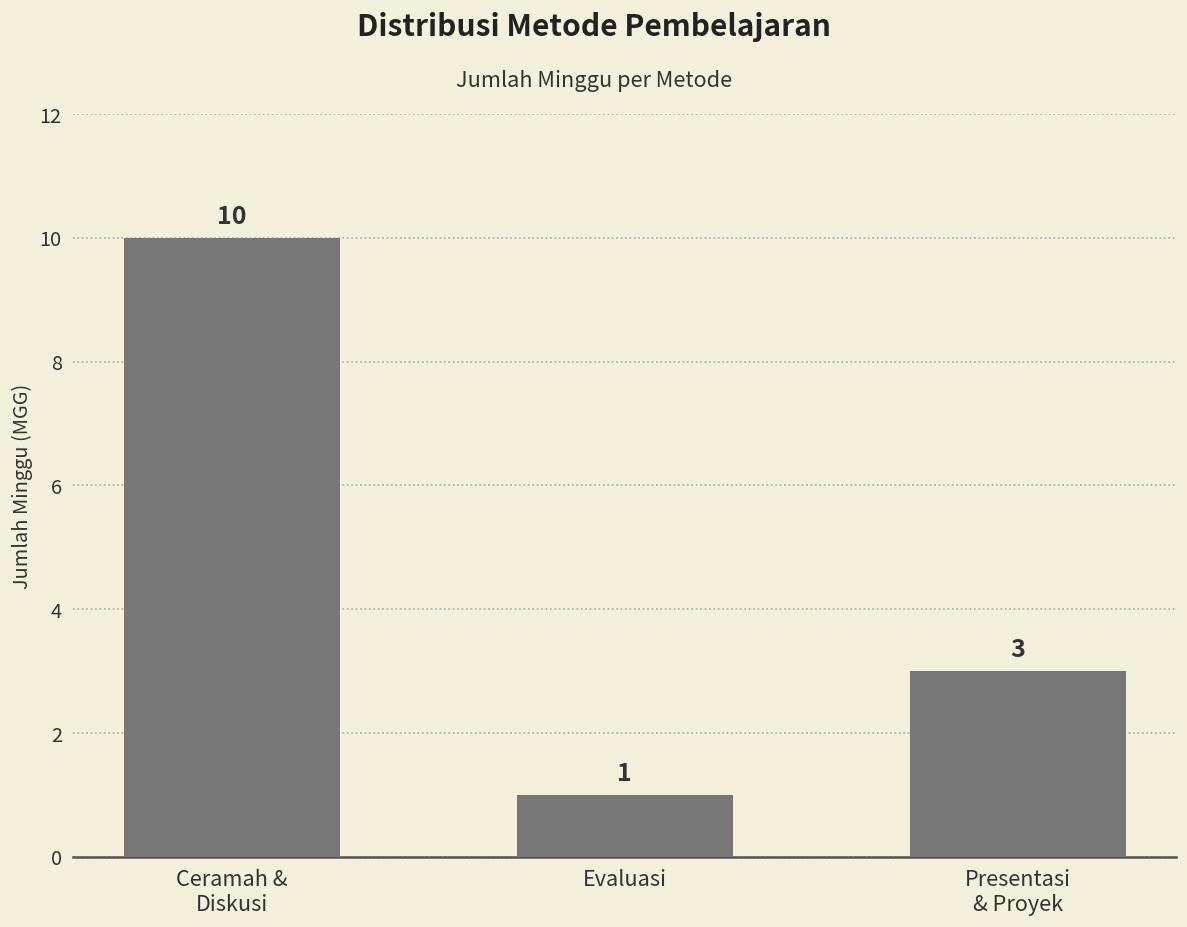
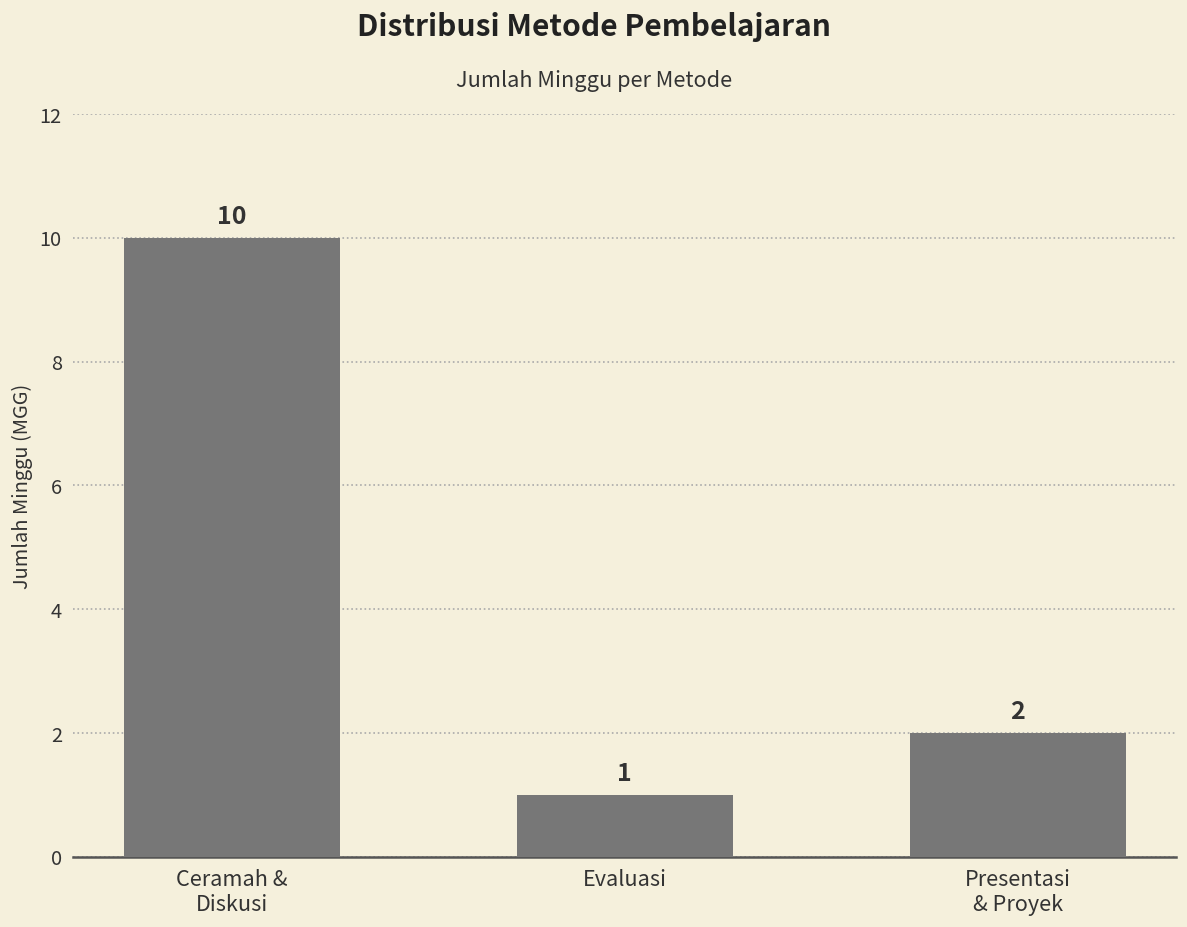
  {
    "Ceramah & Diskusi": 10,
    "Evaluasi": 1,
-   "Presentasi & Proyek": 3
+   "Presentasi & Proyek": 2
  }
